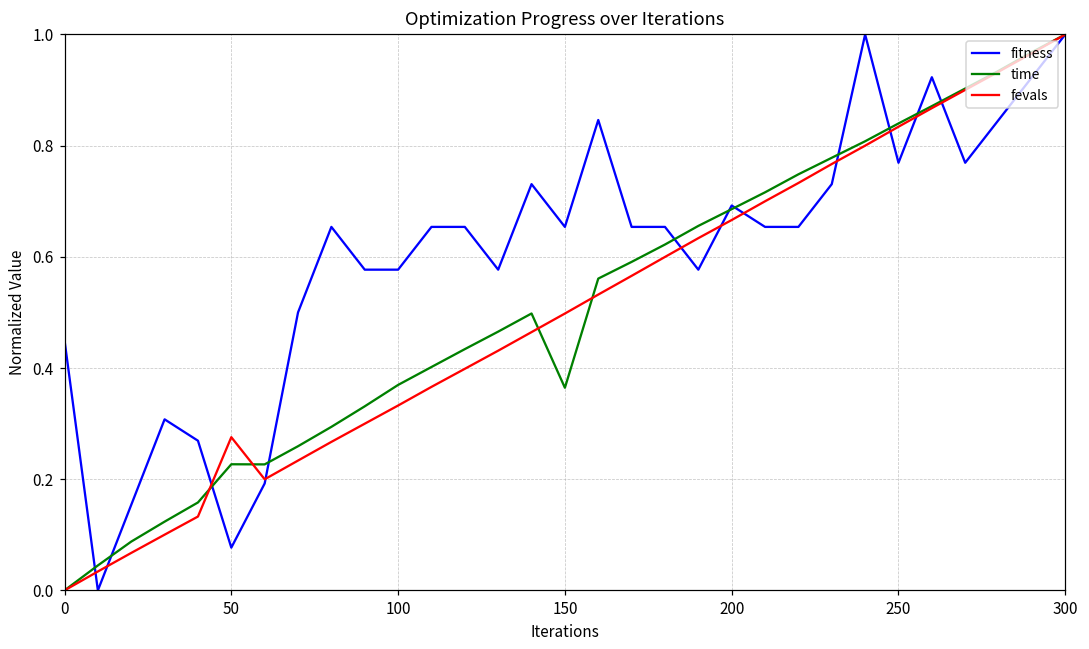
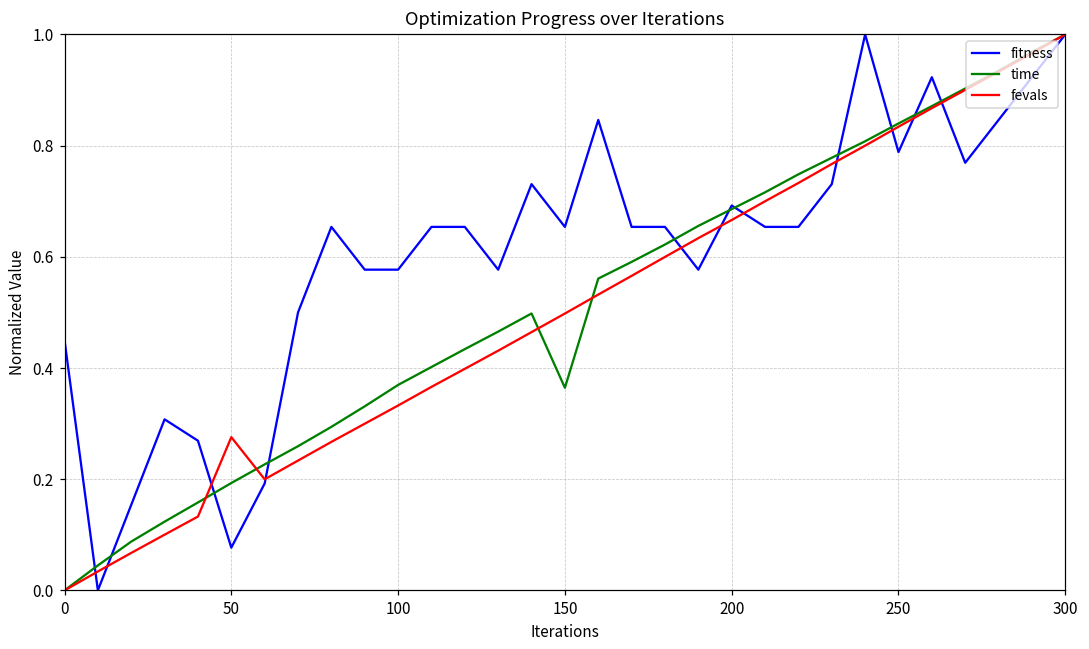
  {
    "fitness": {
      "0": 0.45,
      "50": 0.08,
      "100": 0.58,
      "150": 0.65,
      "200": 0.69,
-     "250": 0.77
+     "250": 0.79
    },
    "time": {
-     "50": 0.23,
+     "50": 0.19,
      "100": 0.37,
      "150": 0.36,
      "200": 0.69,
      "250": 0.84
    },
    "fevals": {
      "50": 0.28,
      "100": 0.33,
      "150": 0.50,
      "200": 0.67,
      "250": 0.83
    }
  }
